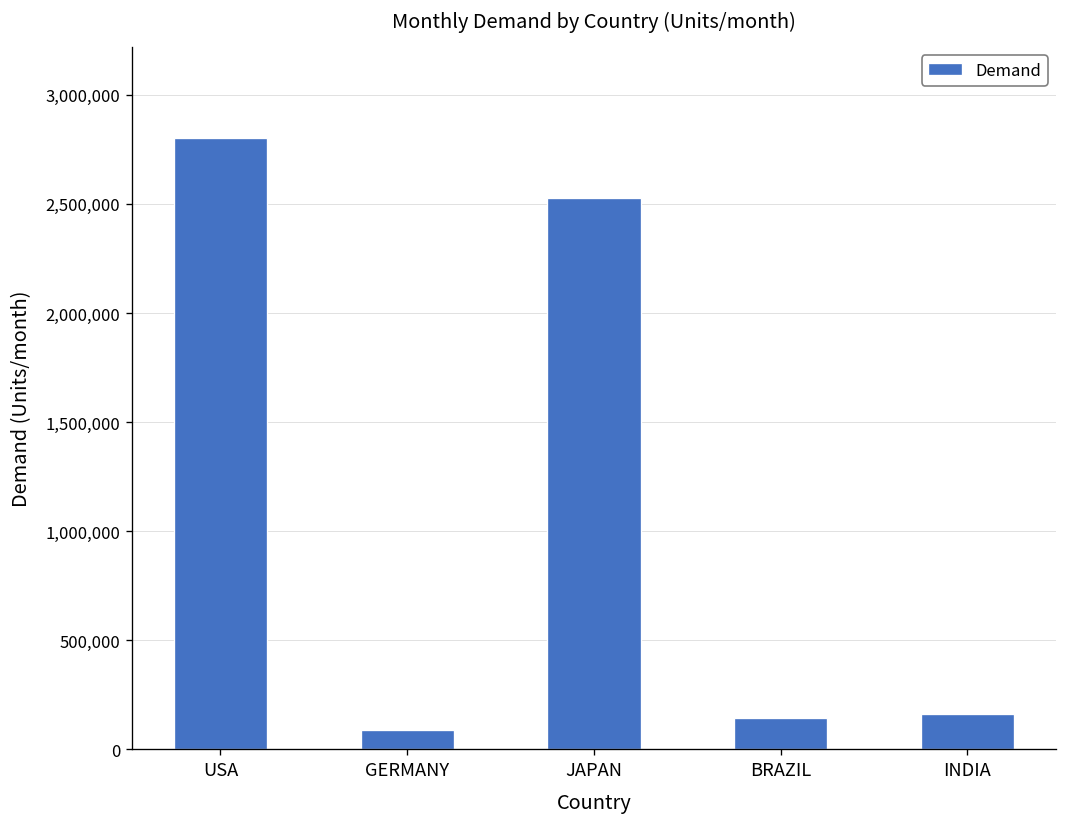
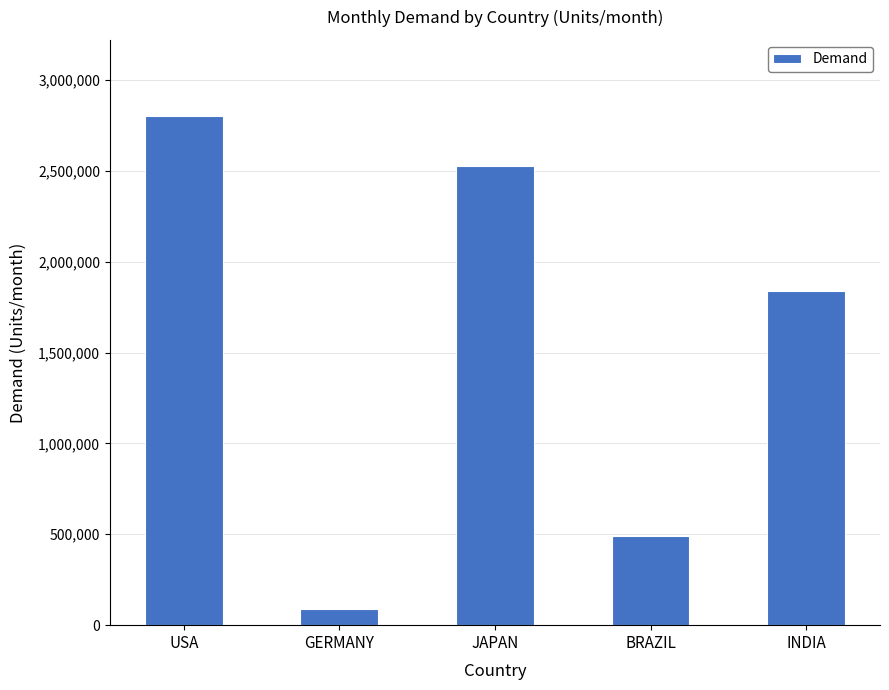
  {
    "USA": "2,800,000",
    "GERMANY": "90,000",
    "JAPAN": "2,530,000",
-   "BRAZIL": "150,000",
-   "INDIA": "160,000"
+   "BRAZIL": "490,000",
+   "INDIA": "1,840,000"
  }
